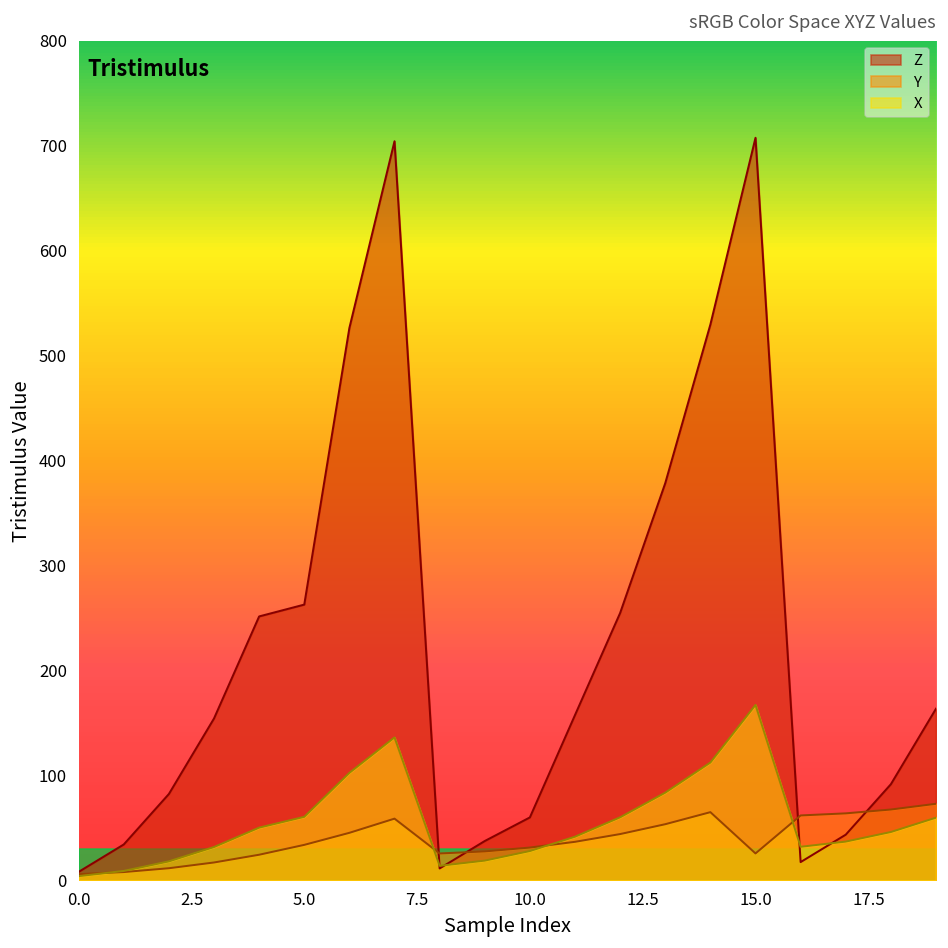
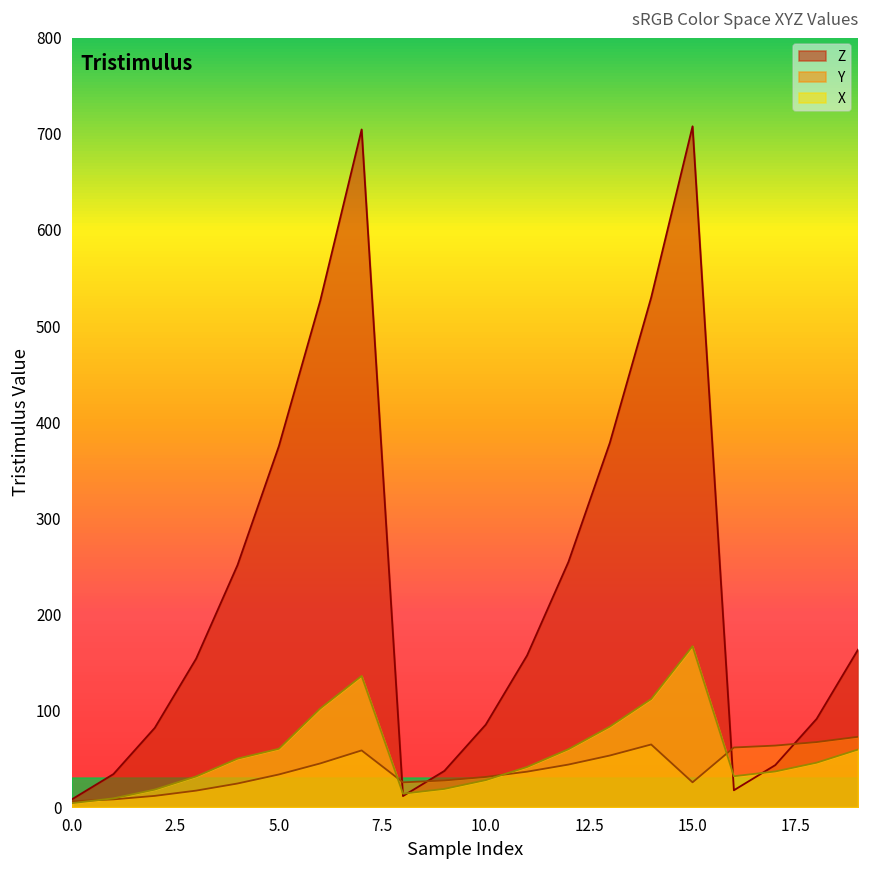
  {
    "Z": {
-     "5.0": 260,
-     "10.0": 60,
+     "5.0": 380,
+     "10.0": 90,
      "15.0": 710
    },
    "Y": {
      "5.0": 30,
      "10.0": 30
    },
    "X": {
      "5.0": 60,
      "15.0": 170
    }
  }
